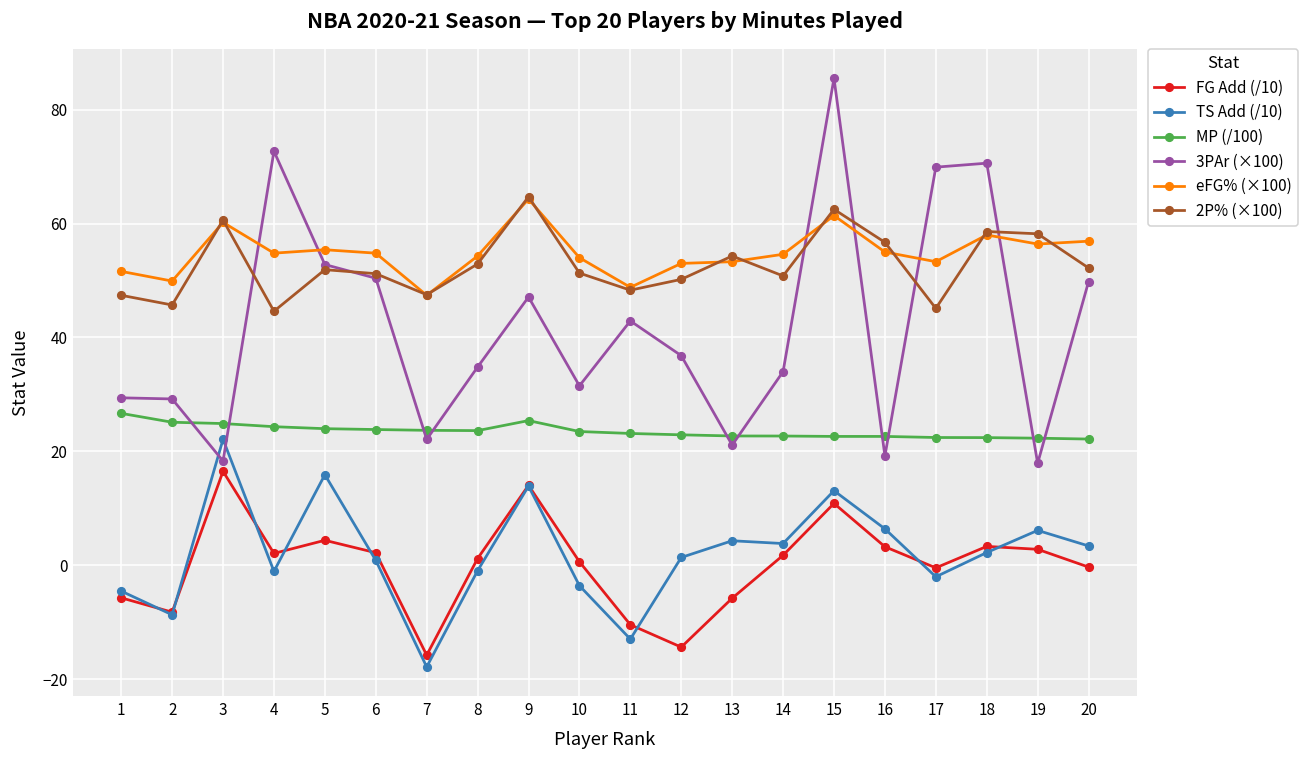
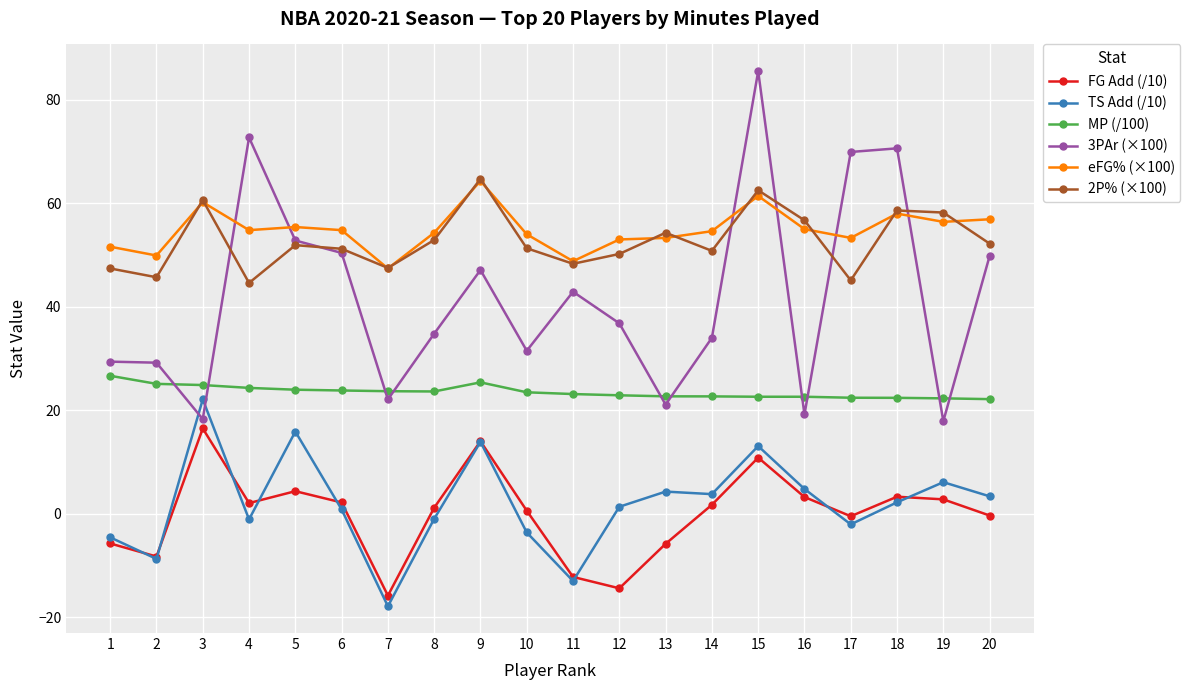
  {
    "FG Add (/10)": {
      "1": -6,
      "3": 16,
      "4": 2,
      "5": 4,
      "6": 2,
      "7": -16,
      "8": 1,
      "10": 1,
-     "11": -10,
+     "11": -12,
      "12": -14,
      "13": -6,
      "14": 2,
      "15": 11,
      "16": 3,
      "17": 0,
      "18": 3,
      "19": 3,
      "20": 0
    },
    "TS Add (/10)": {
      "1": -5,
      "3": 22,
      "4": -1,
      "5": 16,
      "6": 1,
      "7": -18,
      "8": -1,
      "10": -4,
      "11": -13,
      "12": 1,
      "13": 4,
      "14": 4,
      "15": 13,
-     "16": 6,
+     "16": 5,
      "17": -2,
      "18": 2,
      "19": 6,
      "20": 3
    },
    "MP (/100)": {
      "1": 27,
      "2": 25,
      "3": 25,
      "4": 24,
      "5": 24,
      "6": 24,
      "7": 24,
      "8": 24,
      "9": 25,
      "10": 23,
      "11": 23,
      "12": 23,
      "13": 23,
      "14": 23,
      "15": 23,
      "16": 23,
      "17": 22,
      "18": 22,
      "19": 22,
      "20": 22
    },
    "3PAr (×100)": {
      "1": 29,
      "2": 29,
      "3": 18,
      "4": 73,
      "5": 53,
      "6": 50,
      "7": 22,
      "8": 35,
      "9": 47,
      "10": 32,
      "11": 43,
      "12": 37,
      "13": 21,
      "14": 34,
      "15": 86,
      "16": 19,
      "17": 70,
      "18": 71,
      "19": 18,
      "20": 50
    },
    "eFG% (×100)": {
      "1": 52,
      "2": 50,
      "4": 55,
      "5": 55,
      "6": 55,
      "8": 54,
      "10": 54,
      "11": 49,
      "12": 53,
      "13": 53,
      "14": 55,
      "15": 61,
      "16": 55,
      "17": 53,
      "18": 58,
      "19": 56,
      "20": 57
    },
    "2P% (×100)": {
      "1": 47,
      "2": 46,
      "4": 45,
      "5": 52,
      "6": 51,
      "8": 53,
      "10": 51,
      "11": 48,
      "12": 50,
      "13": 54,
      "14": 51,
      "15": 63,
      "16": 57,
      "17": 45,
      "18": 59,
      "19": 58,
      "20": 52
    }
  }
